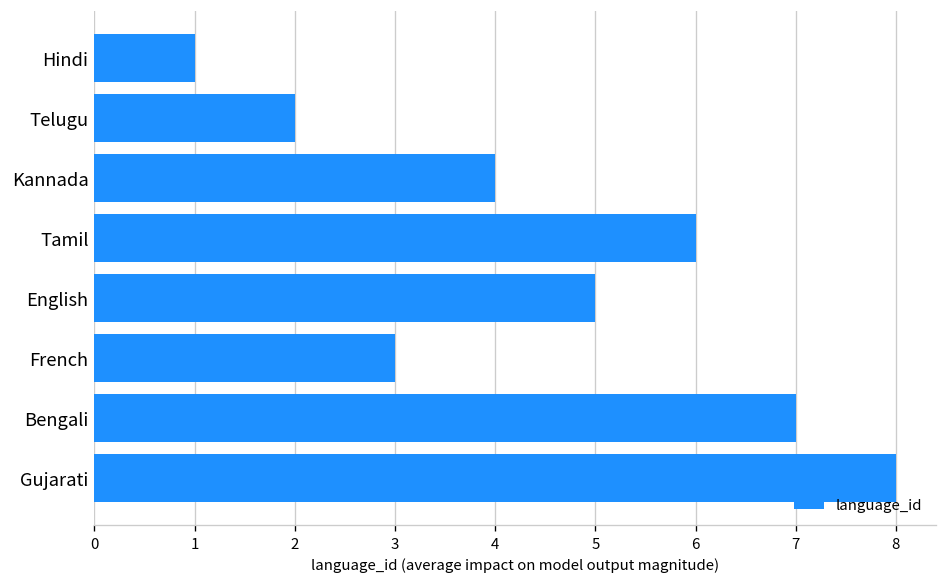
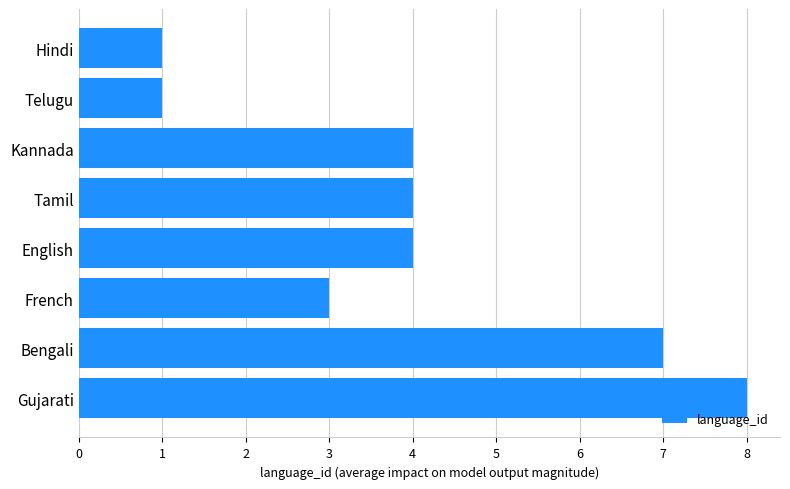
  {
    "Hindi": 1,
-   "Telugu": 2,
+   "Telugu": 1,
    "Kannada": 4,
-   "Tamil": 6,
-   "English": 5,
+   "Tamil": 4,
+   "English": 4,
    "French": 3,
    "Bengali": 7,
    "Gujarati": 8
  }
